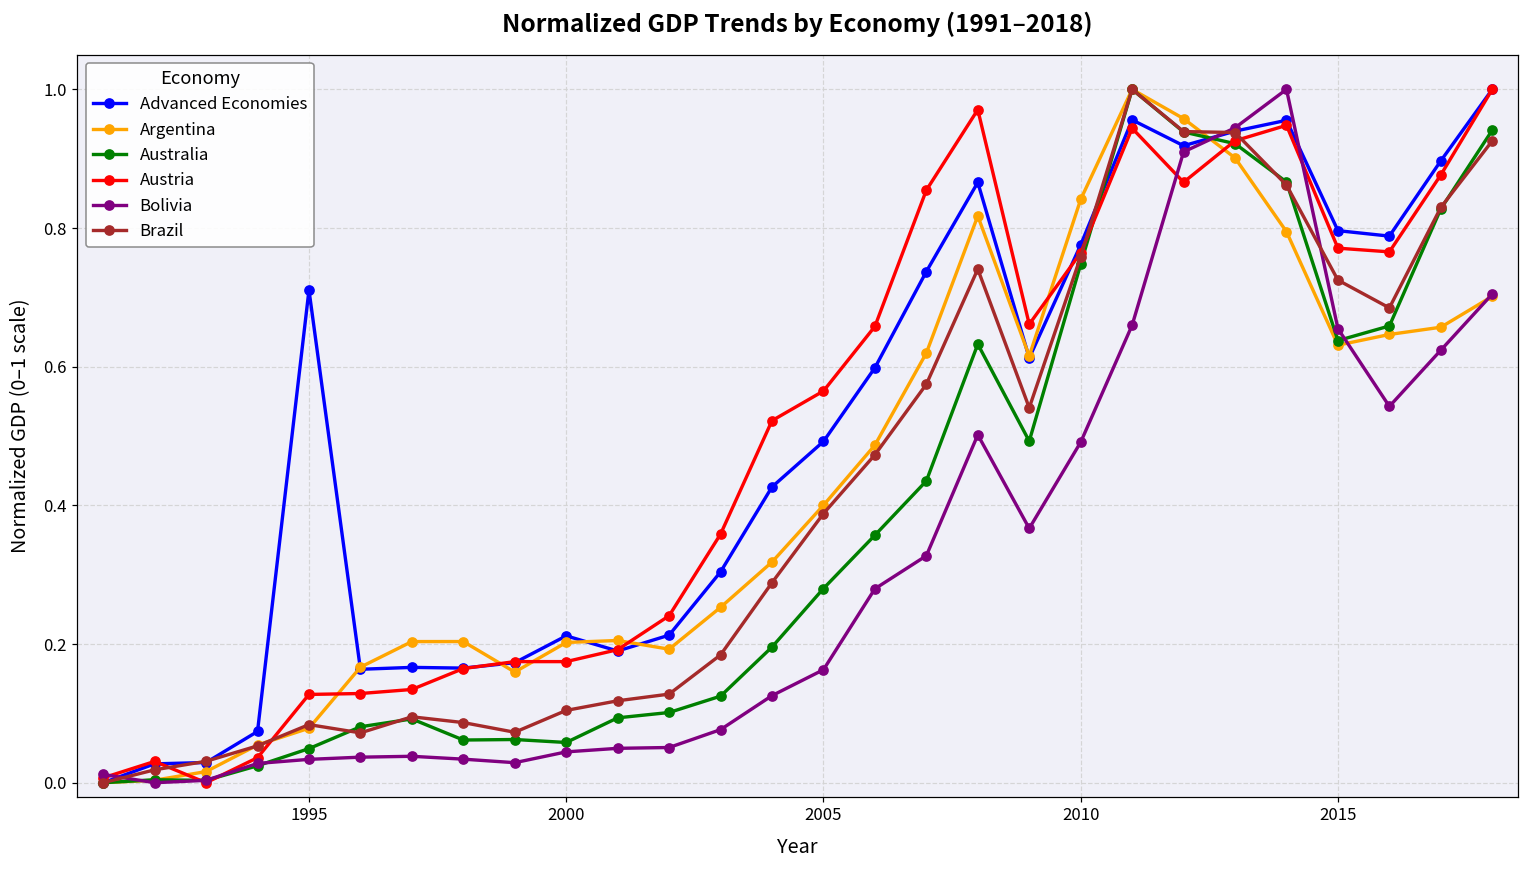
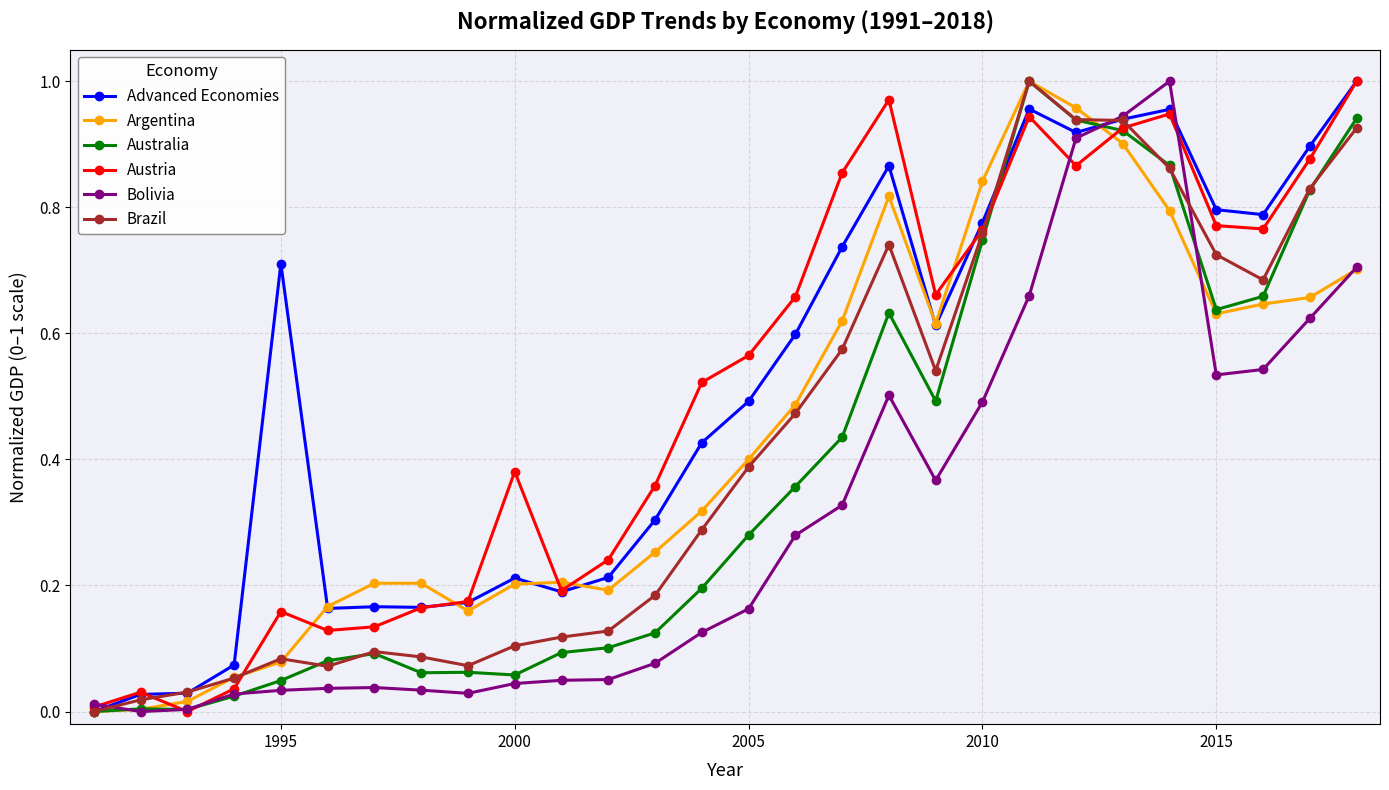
  {
    "Advanced Economies": {
      "1995": 0.71,
      "2000": 0.21,
      "2005": 0.49,
      "2010": 0.78,
      "2015": 0.80
    },
    "Argentina": {
      "1995": 0.08,
      "2000": 0.20,
      "2005": 0.40,
      "2010": 0.84,
      "2015": 0.63
    },
    "Australia": {
      "1995": 0.05,
      "2000": 0.06,
      "2005": 0.28,
      "2010": 0.75,
      "2015": 0.64
    },
    "Austria": {
-     "1995": 0.13,
-     "2000": 0.17,
+     "1995": 0.16,
+     "2000": 0.38,
      "2005": 0.56,
      "2010": 0.76,
      "2015": 0.77
    },
    "Bolivia": {
      "1995": 0.03,
      "2000": 0.04,
      "2005": 0.16,
      "2010": 0.49,
-     "2015": 0.65
+     "2015": 0.53
    },
    "Brazil": {
      "1995": 0.08,
      "2000": 0.10,
      "2005": 0.39,
      "2010": 0.76,
      "2015": 0.72
    }
  }
